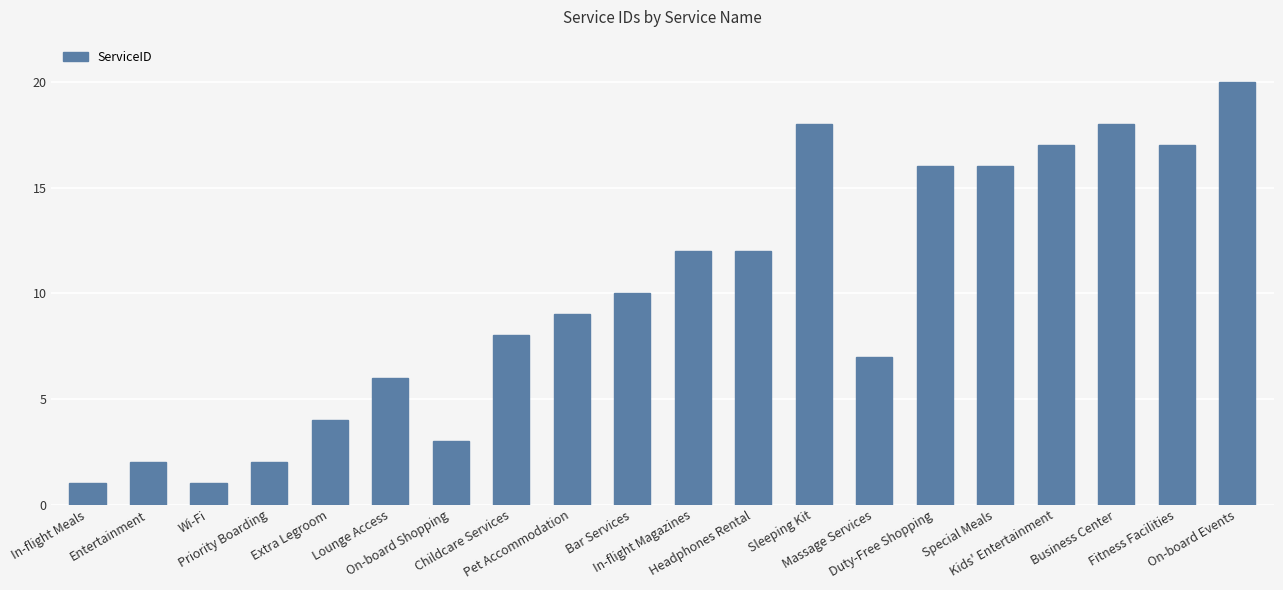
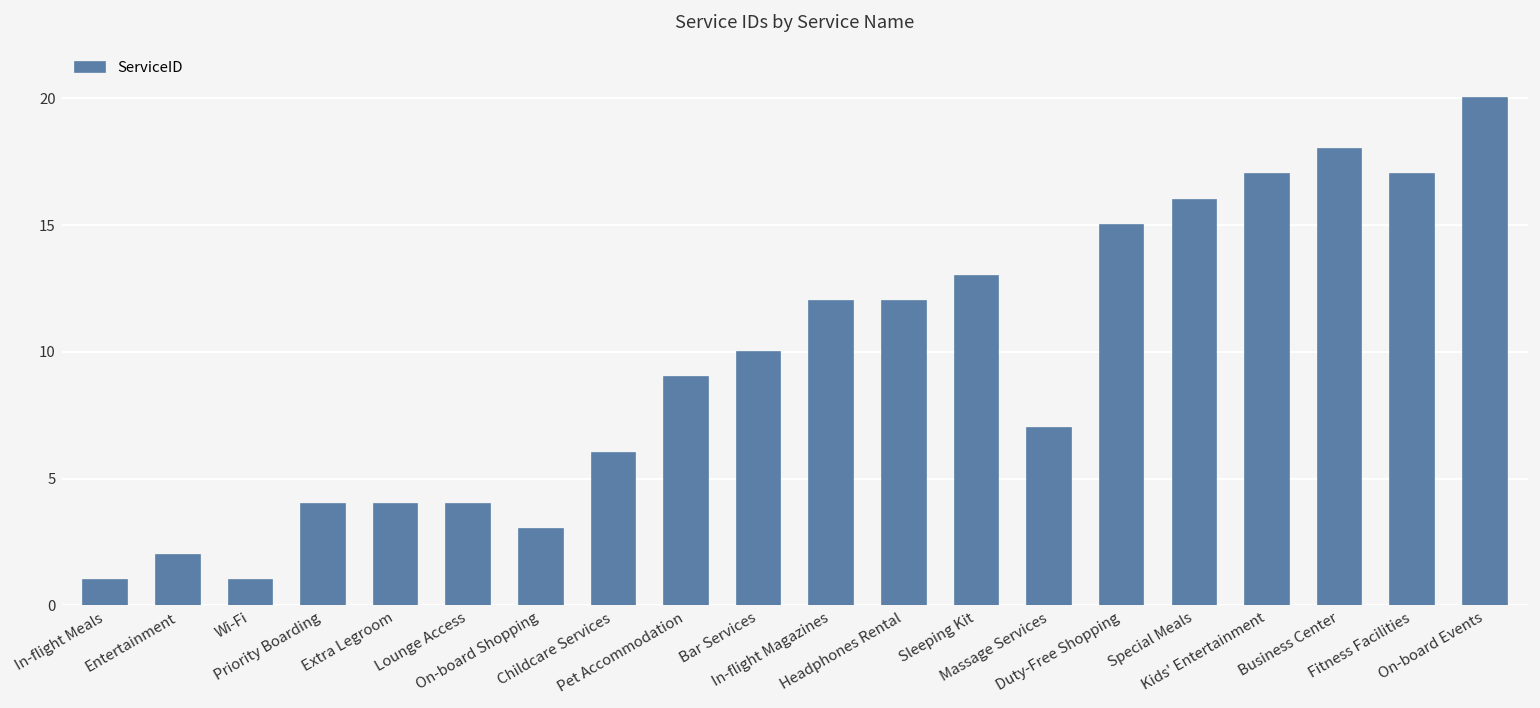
  {
    "In-flight Meals": 1,
    "Entertainment": 2,
    "Wi-Fi": 1,
-   "Priority Boarding": 2,
+   "Priority Boarding": 4,
    "Extra Legroom": 4,
-   "Lounge Access": 6,
+   "Lounge Access": 4,
    "On-board Shopping": 3,
-   "Childcare Services": 8,
+   "Childcare Services": 6,
    "Pet Accommodation": 9,
    "Bar Services": 10,
    "In-flight Magazines": 12,
    "Headphones Rental": 12,
-   "Sleeping Kit": 18,
+   "Sleeping Kit": 13,
    "Massage Services": 7,
-   "Duty-Free Shopping": 16,
+   "Duty-Free Shopping": 15,
    "Special Meals": 16,
    "Kids' Entertainment": 17,
    "Business Center": 18,
    "Fitness Facilities": 17,
    "On-board Events": 20
  }
